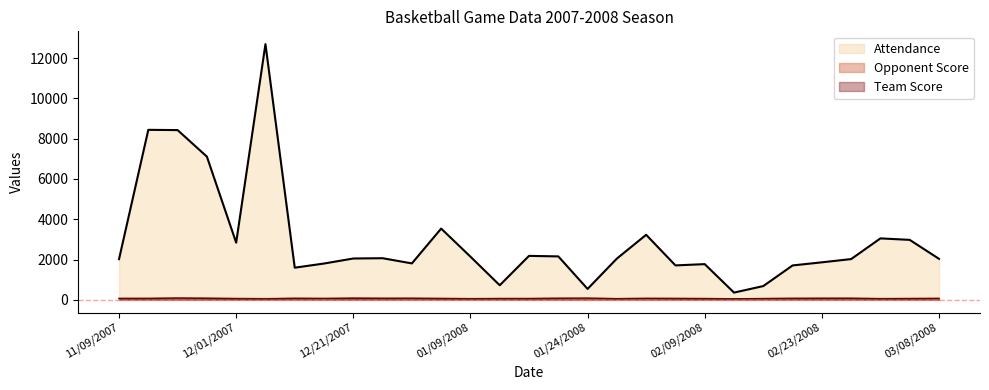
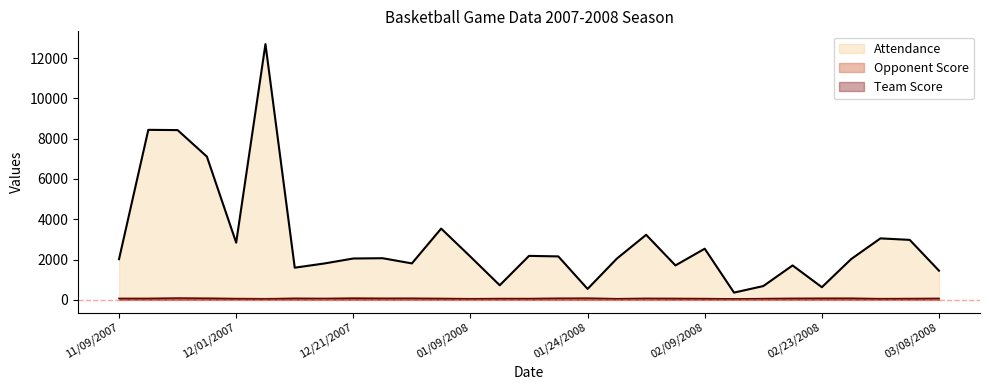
  {
    "Attendance": {
      "11/09/2007": 2000,
      "12/01/2007": 2800,
      "12/21/2007": 2100,
      "01/09/2008": 2100,
      "01/24/2008": 500,
-     "02/09/2008": 1800,
-     "02/23/2008": 1900,
-     "03/08/2008": 2000
+     "02/09/2008": 2500,
+     "02/23/2008": 600,
+     "03/08/2008": 1400
    }
  }
